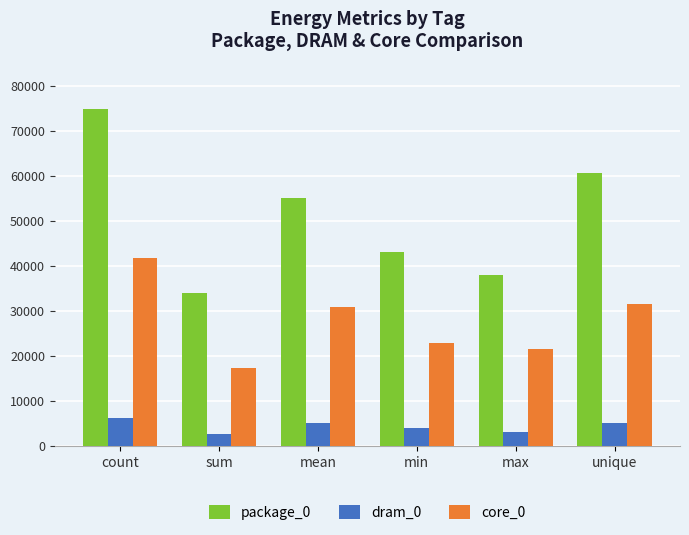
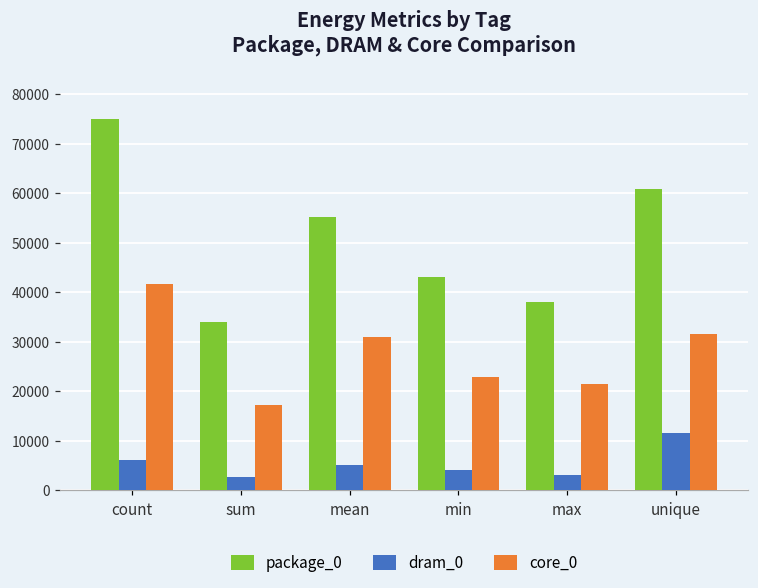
  {
    "package_0": {
      "count": 75000,
      "sum": 34000,
      "mean": 55000,
      "min": 43000,
      "max": 38000,
      "unique": 61000
    },
    "dram_0": {
      "count": 6000,
      "sum": 3000,
      "mean": 5000,
      "min": 4000,
      "max": 3000,
-     "unique": 5000
+     "unique": 12000
    },
    "core_0": {
      "count": 42000,
      "sum": 17000,
      "mean": 31000,
      "min": 23000,
      "max": 22000,
      "unique": 32000
    }
  }
